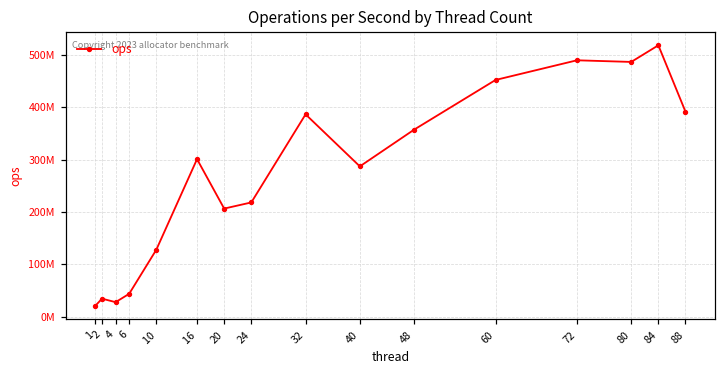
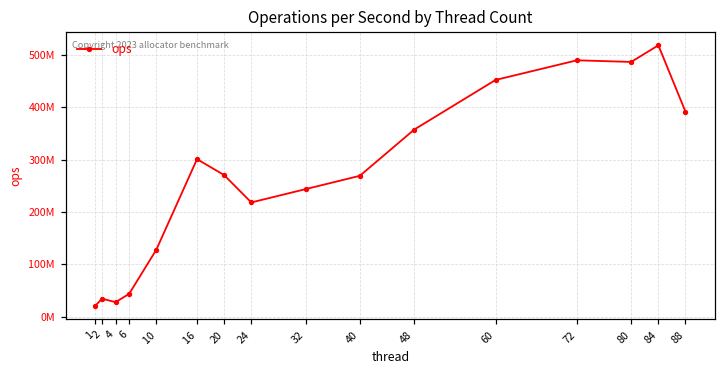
  {
    "1": 20000000,
    "2": 30000000,
    "4": 30000000,
    "6": 40000000,
    "10": 130000000,
    "16": 300000000,
-   "20": 210000000,
+   "20": 270000000,
    "24": 220000000,
-   "32": 390000000,
-   "40": 290000000,
+   "32": 240000000,
+   "40": 270000000,
    "48": 360000000,
    "60": 450000000,
    "72": 490000000,
    "80": 490000000,
    "84": 520000000,
    "88": 390000000
  }
